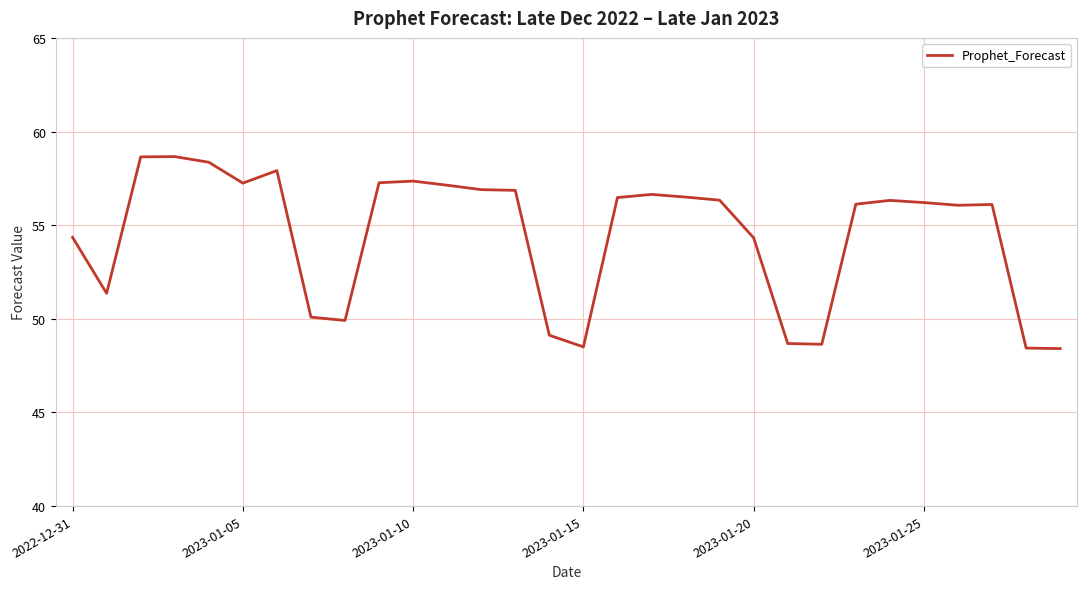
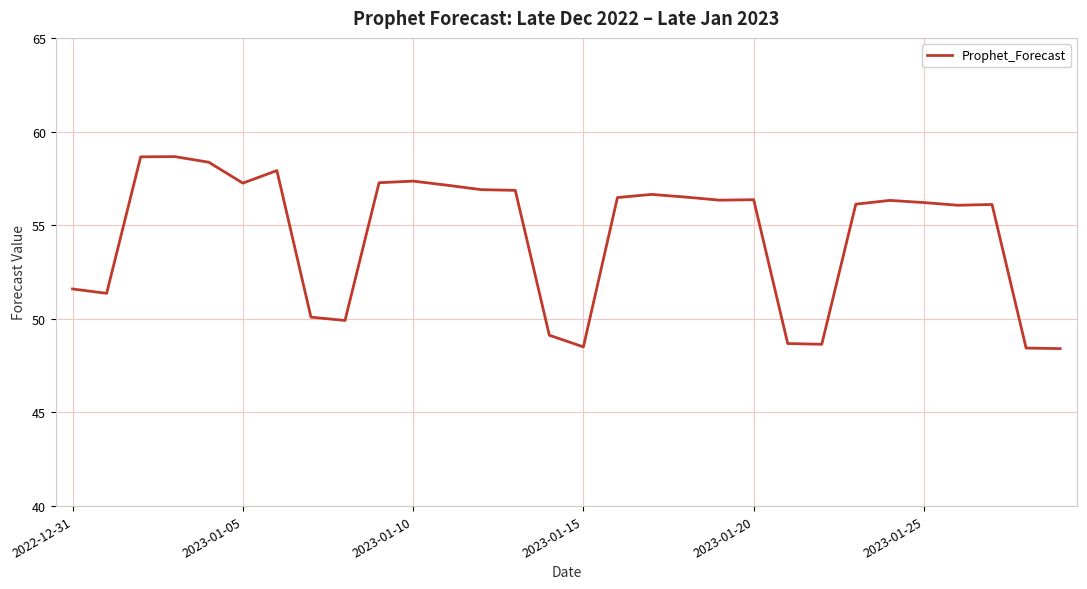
  {
-   "2022-12-31": 54.4,
+   "2022-12-31": 51.6,
    "2023-01-05": 57.2,
    "2023-01-10": 57.4,
    "2023-01-15": 48.5,
-   "2023-01-20": 54.3,
+   "2023-01-20": 56.4,
    "2023-01-25": 56.2
  }
